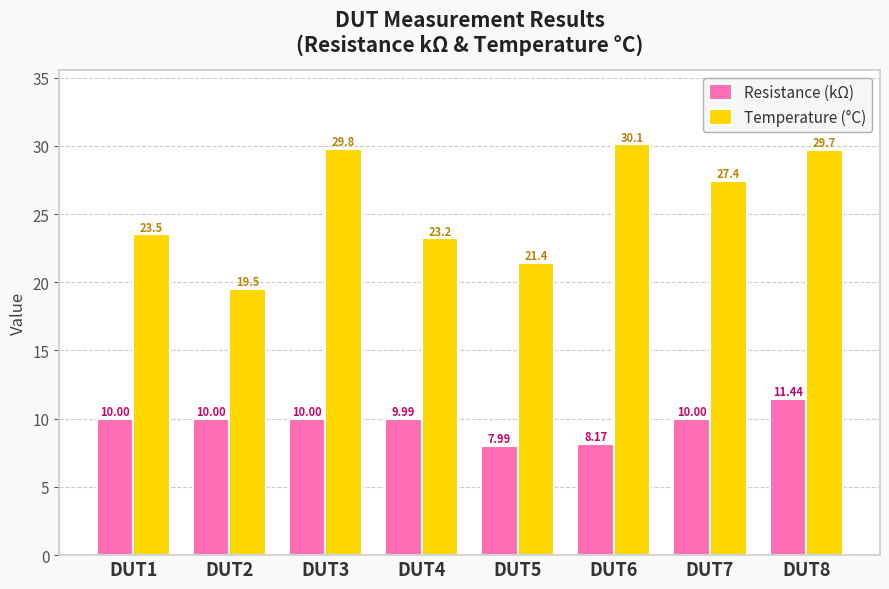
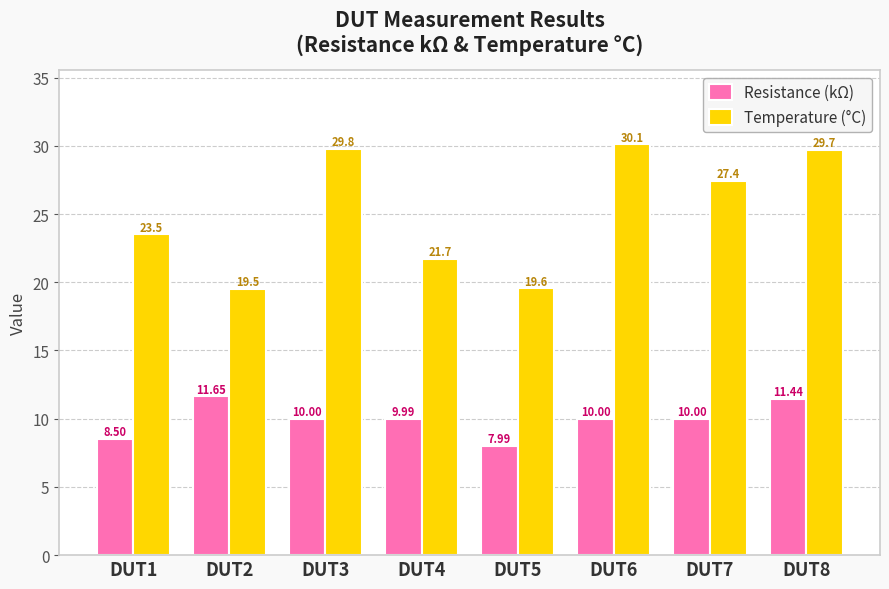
  {
    "Resistance (kΩ)": {
-     "DUT1": 10.00,
-     "DUT2": 10.00,
+     "DUT1": 8.50,
+     "DUT2": 11.65,
      "DUT3": 10.00,
      "DUT4": 9.99,
      "DUT5": 7.99,
-     "DUT6": 8.17,
+     "DUT6": 10.00,
      "DUT7": 10.00,
      "DUT8": 11.44
    },
    "Temperature (°C)": {
      "DUT1": 23.5,
      "DUT2": 19.5,
      "DUT3": 29.8,
-     "DUT4": 23.2,
-     "DUT5": 21.4,
+     "DUT4": 21.7,
+     "DUT5": 19.6,
      "DUT6": 30.1,
      "DUT7": 27.4,
      "DUT8": 29.7
    }
  }
